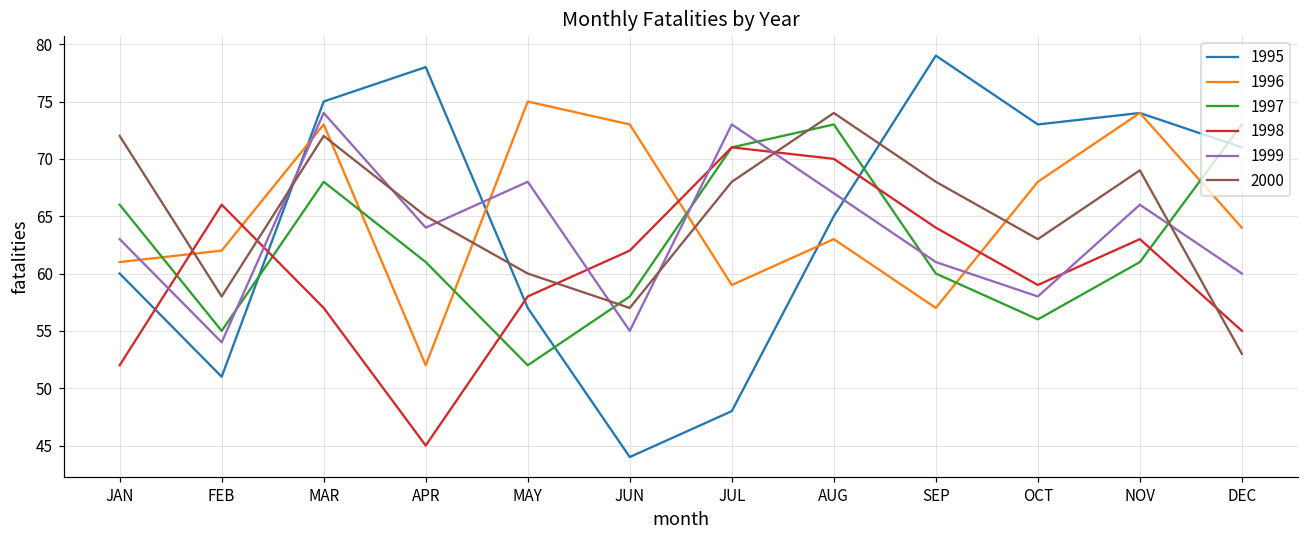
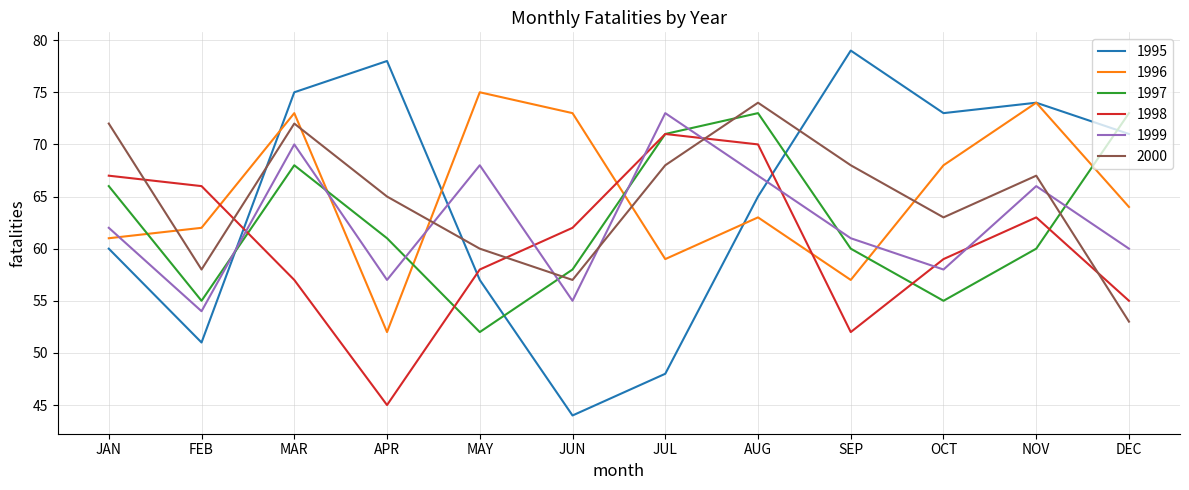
  {
    "1995": {
      "JAN": 60,
      "FEB": 51,
      "MAR": 75,
      "APR": 78,
      "MAY": 57,
      "JUN": 44,
      "JUL": 48,
      "AUG": 65,
      "SEP": 79,
      "OCT": 73
    },
    "1996": {
      "JAN": 61,
      "FEB": 62,
      "MAR": 73,
      "APR": 52,
      "MAY": 75,
      "JUN": 73,
      "JUL": 59,
      "AUG": 63,
      "SEP": 57,
      "OCT": 68,
      "DEC": 64
    },
    "1997": {
      "JAN": 66,
      "FEB": 55,
      "MAR": 68,
      "APR": 61,
      "MAY": 52,
      "JUN": 58,
      "AUG": 73,
      "SEP": 60,
-     "OCT": 56,
-     "NOV": 61
+     "OCT": 55,
+     "NOV": 60
    },
    "1998": {
-     "JAN": 52,
+     "JAN": 67,
      "FEB": 66,
      "MAR": 57,
      "APR": 45,
      "MAY": 58,
      "JUN": 62,
      "AUG": 70,
-     "SEP": 64,
+     "SEP": 52,
      "OCT": 59,
      "NOV": 63,
      "DEC": 55
    },
    "1999": {
-     "JAN": 63,
+     "JAN": 62,
      "FEB": 54,
-     "MAR": 74,
-     "APR": 64,
+     "MAR": 70,
+     "APR": 57,
      "MAY": 68,
      "JUN": 55,
      "JUL": 73,
      "AUG": 67,
      "SEP": 61,
      "OCT": 58,
      "NOV": 66,
      "DEC": 60
    },
    "2000": {
      "JAN": 72,
      "FEB": 58,
      "MAR": 72,
      "APR": 65,
      "MAY": 60,
      "JUN": 57,
      "JUL": 68,
      "AUG": 74,
      "SEP": 68,
      "OCT": 63,
-     "NOV": 69,
+     "NOV": 67,
      "DEC": 53
    }
  }
